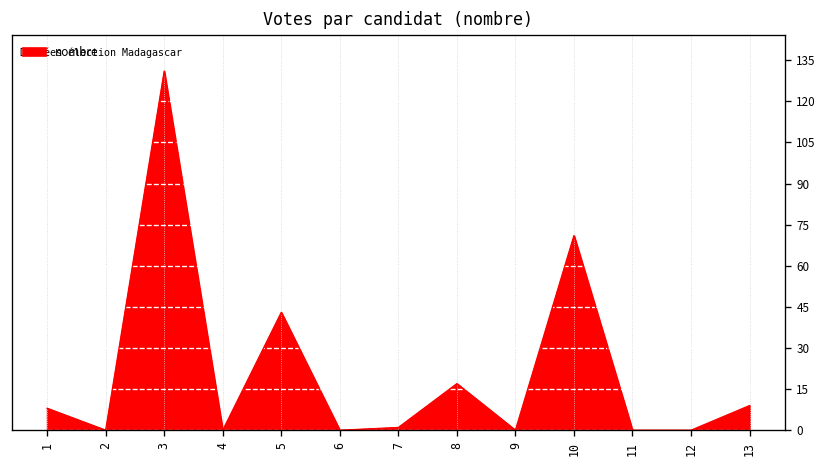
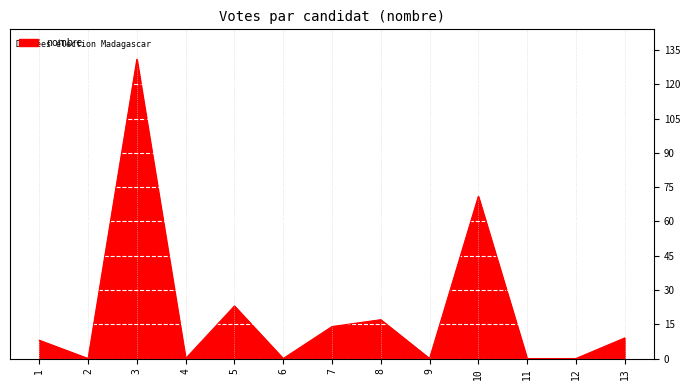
  {
    "1": 8,
    "2": 0,
    "3": 131,
    "4": 0,
-   "5": 43,
+   "5": 23,
    "6": 0,
-   "7": 1,
+   "7": 14,
    "8": 17,
    "9": 0,
    "10": 71,
    "11": 0,
    "12": 0,
    "13": 9
  }
